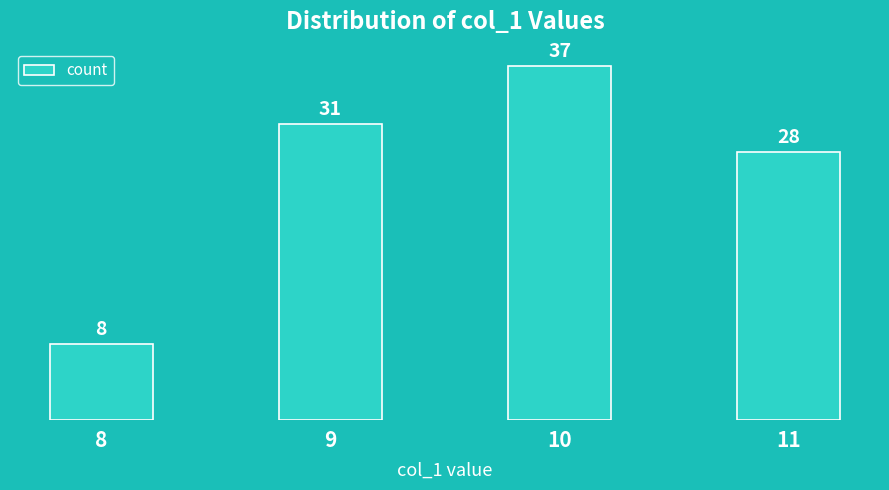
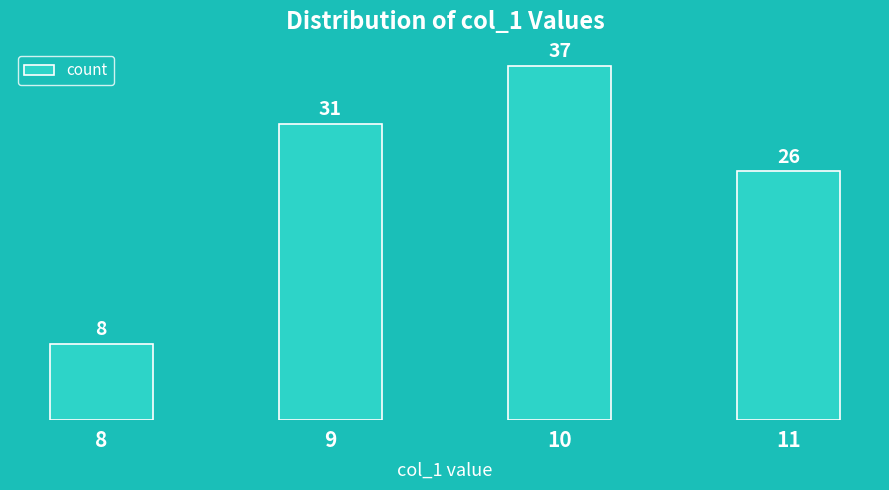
  {
    "8": 8,
    "9": 31,
    "10": 37,
-   "11": 28
+   "11": 26
  }
